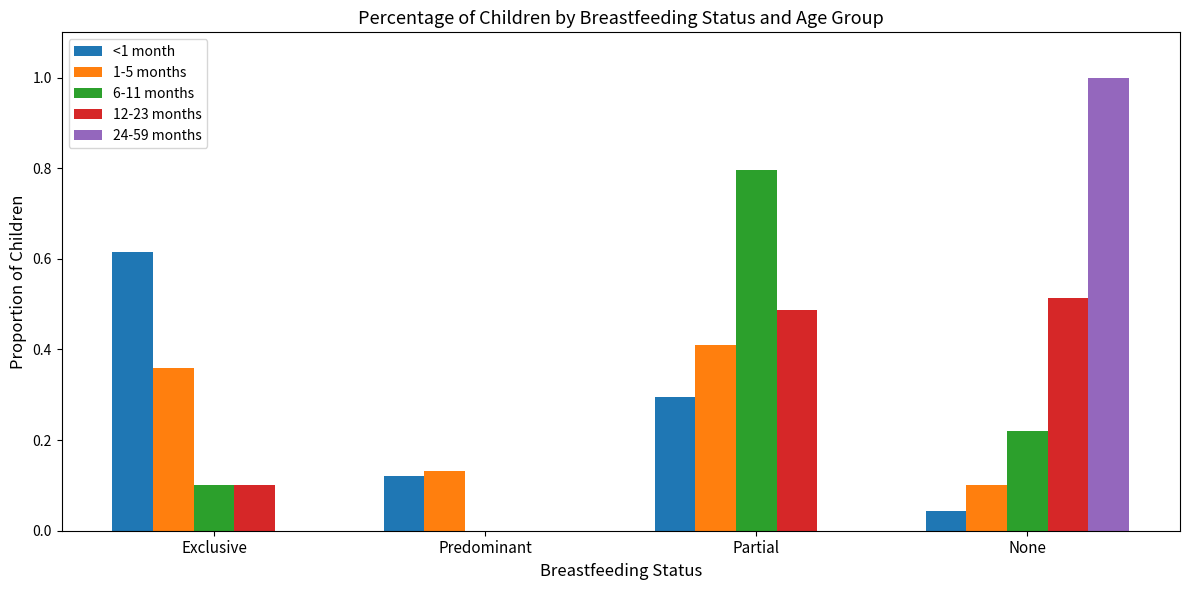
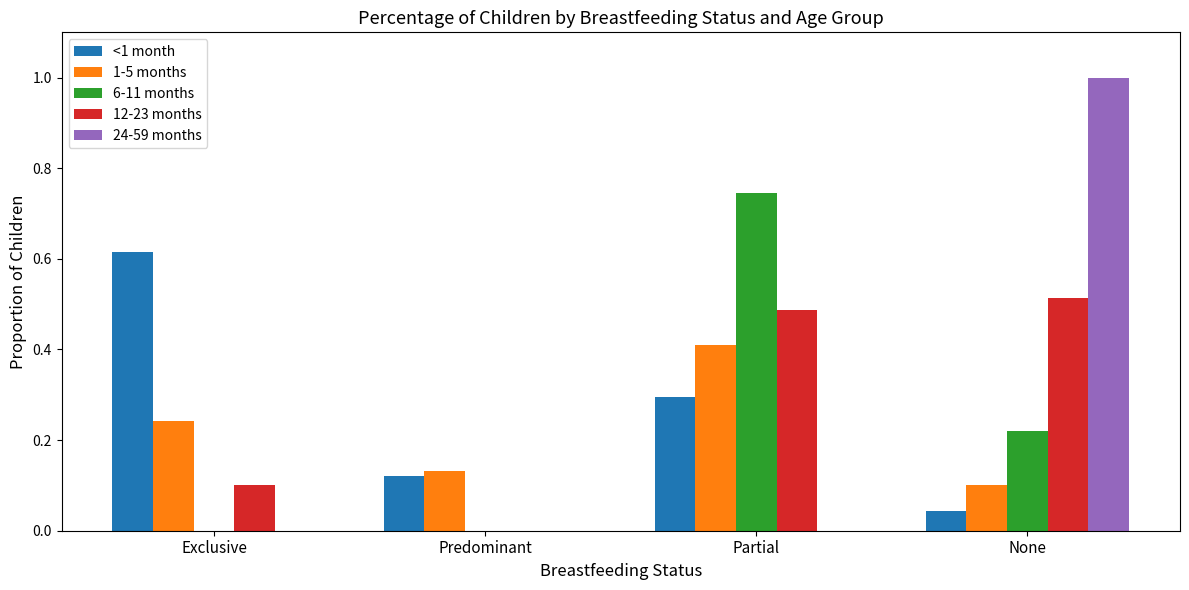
  {
    "<1 month": {
      "Exclusive": 0.62,
      "Predominant": 0.12,
      "Partial": 0.29,
      "None": 0.04
    },
    "1-5 months": {
-     "Exclusive": 0.36,
+     "Exclusive": 0.24,
      "Predominant": 0.13,
      "Partial": 0.41,
      "None": 0.10
    },
    "6-11 months": {
-     "Exclusive": 0.1,
+     "Exclusive": 0.0,
      "Predominant": 0.00,
-     "Partial": 0.80,
+     "Partial": 0.75,
      "None": 0.22
    },
    "12-23 months": {
      "Exclusive": 0.10,
      "Predominant": 0.00,
      "Partial": 0.49,
      "None": 0.51
    },
    "24-59 months": {
      "Exclusive": 0.00,
      "Predominant": 0.00,
      "Partial": 0.00,
      "None": 1.00
    }
  }
